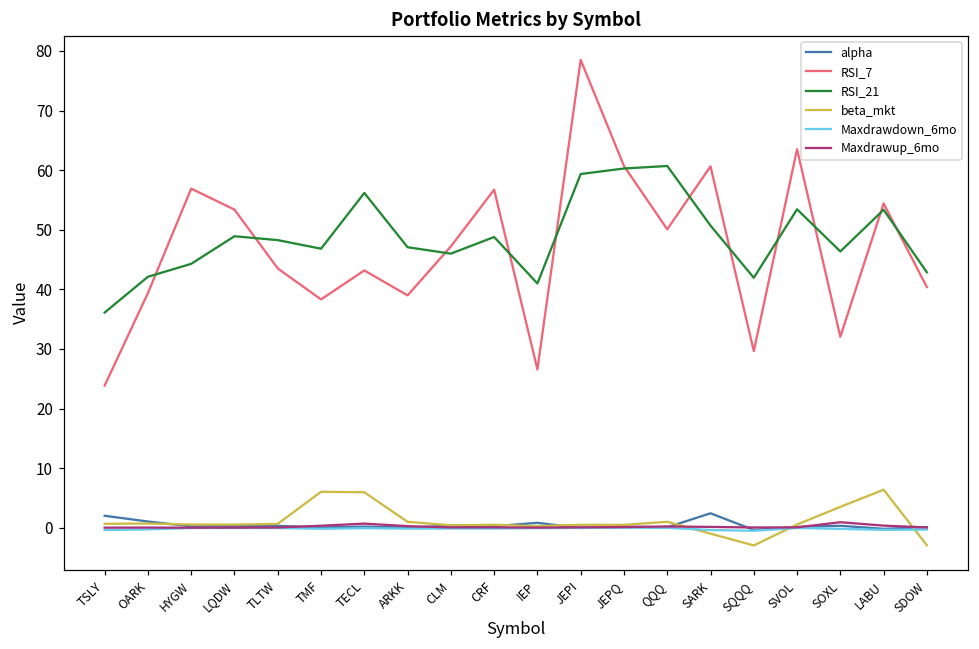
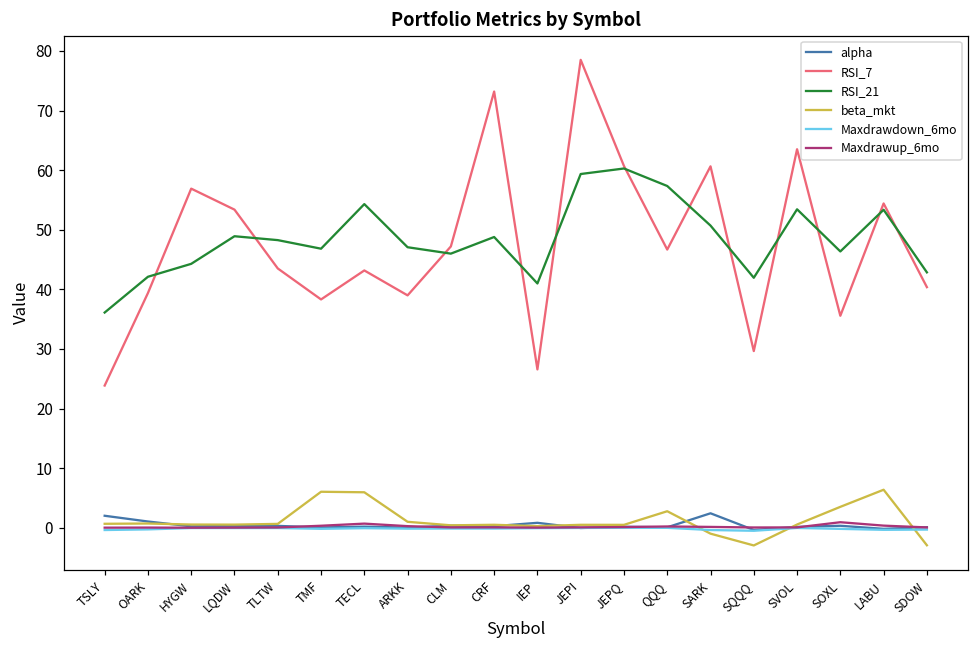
  {
    "alpha": {
      "TSLY": 2,
      "IEP": 1,
      "SARK": 2,
      "SOXL": 0
    },
    "RSI_7": {
      "TSLY": 24,
      "OARK": 39,
      "HYGW": 57,
      "LQDW": 53,
      "TLTW": 44,
      "TMF": 38,
      "TECL": 43,
      "ARKK": 39,
      "CLM": 47,
-     "CRF": 57,
+     "CRF": 73,
      "IEP": 27,
      "JEPI": 79,
-     "QQQ": 50,
+     "QQQ": 47,
      "SARK": 61,
      "SQQQ": 30,
      "SVOL": 64,
-     "SOXL": 32,
+     "SOXL": 36,
      "LABU": 54,
      "SDOW": 40
    },
    "RSI_21": {
      "TSLY": 36,
      "OARK": 42,
      "HYGW": 44,
      "LQDW": 49,
      "TLTW": 48,
      "TMF": 47,
-     "TECL": 56,
+     "TECL": 54,
      "ARKK": 47,
      "CLM": 46,
      "CRF": 49,
      "IEP": 41,
      "JEPI": 59,
-     "QQQ": 61,
+     "QQQ": 57,
      "SARK": 51,
      "SQQQ": 42,
      "SVOL": 53,
      "SOXL": 46,
      "LABU": 53,
      "SDOW": 43
    },
    "beta_mkt": {
      "TSLY": 1,
      "TMF": 6,
      "TECL": 6,
      "ARKK": 1,
-     "QQQ": 1,
+     "QQQ": 3,
      "SARK": -1,
      "SQQQ": -3,
      "SOXL": 4,
      "LABU": 6,
      "SDOW": -3
    },
    "Maxdrawdown_6mo": {
      "SARK": 0,
      "SOXL": 0
    },
    "Maxdrawup_6mo": {
      "TECL": 1,
      "SARK": 0,
      "SOXL": 1,
      "LABU": 0
    }
  }
